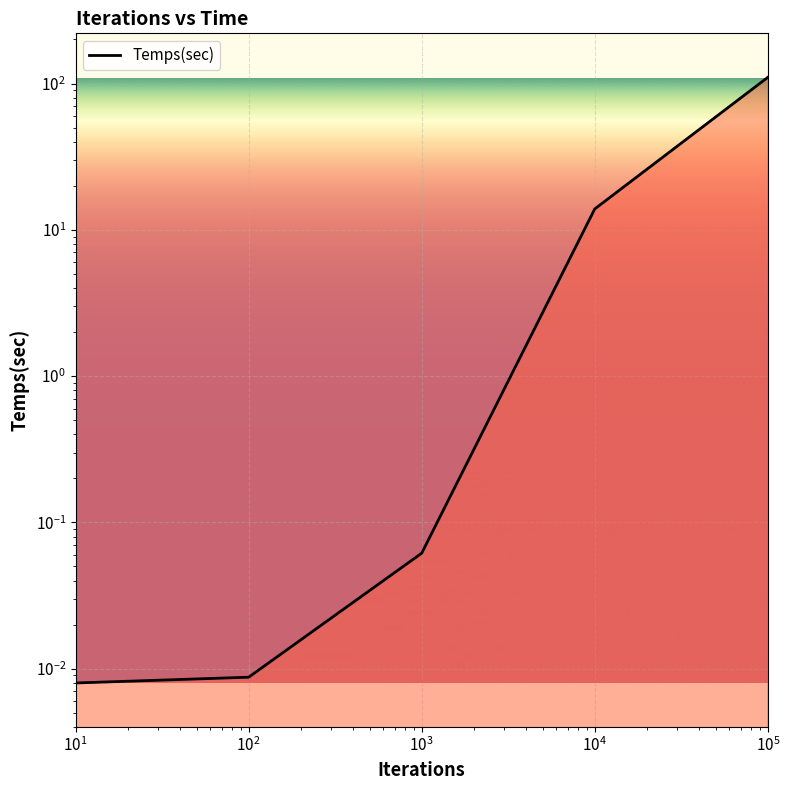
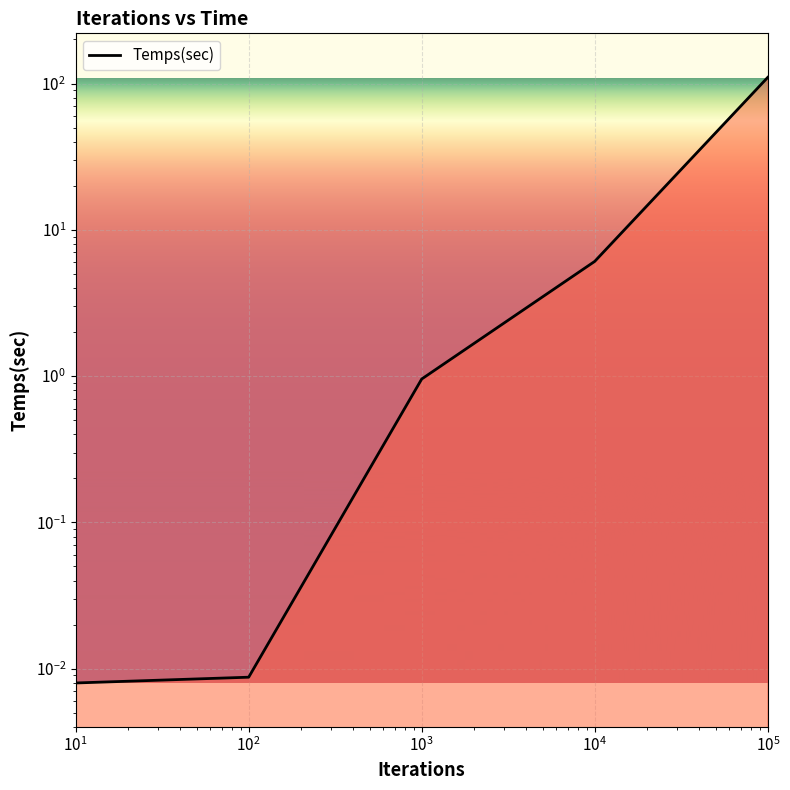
  {
    "10^1": 0.008,
    "10^2": 0.009,
-   "10^3": 0.062,
-   "10^4": 14,
+   "10^3": 1.0,
+   "10^4": 6.1,
    "10^5": 110
  }
